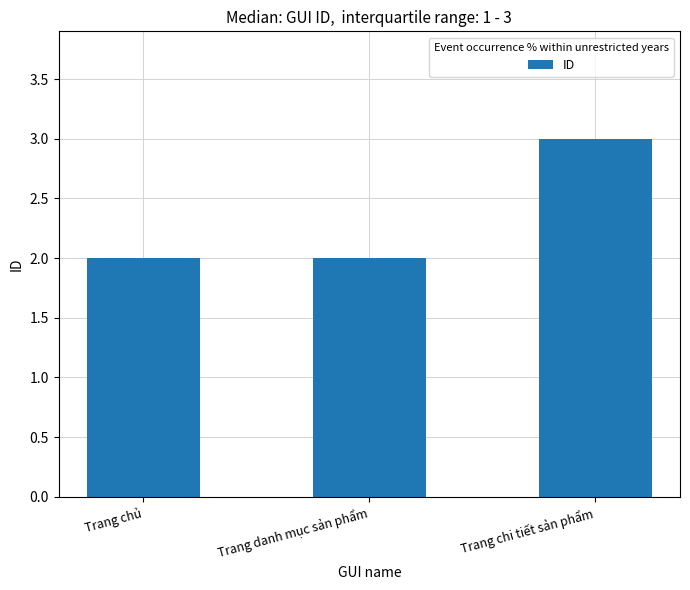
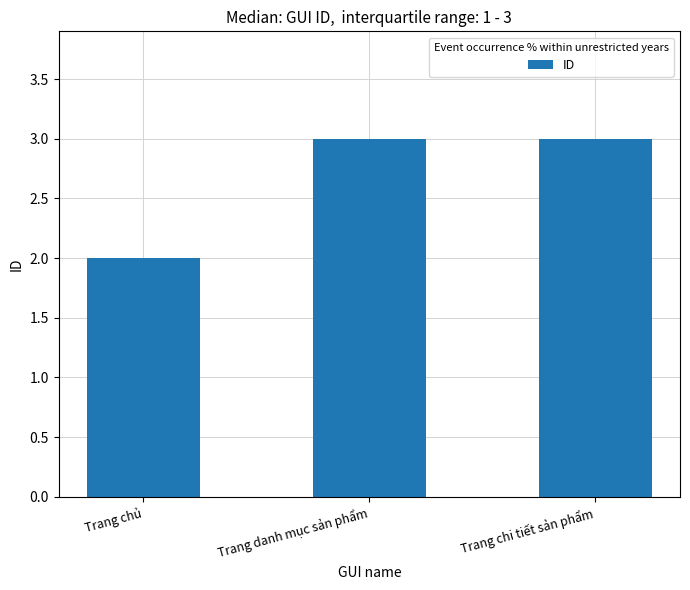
  {
    "Trang chủ": 2,
-   "Trang danh mục sản phẩm": 2,
+   "Trang danh mục sản phẩm": 3,
    "Trang chi tiết sản phẩm": 3
  }
